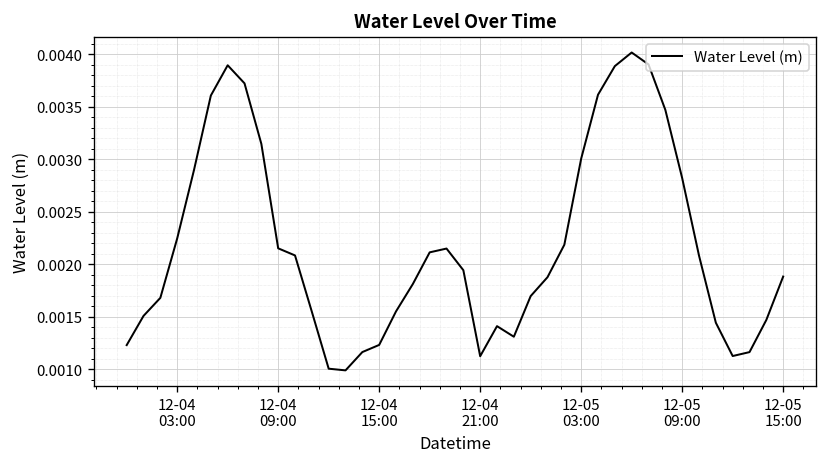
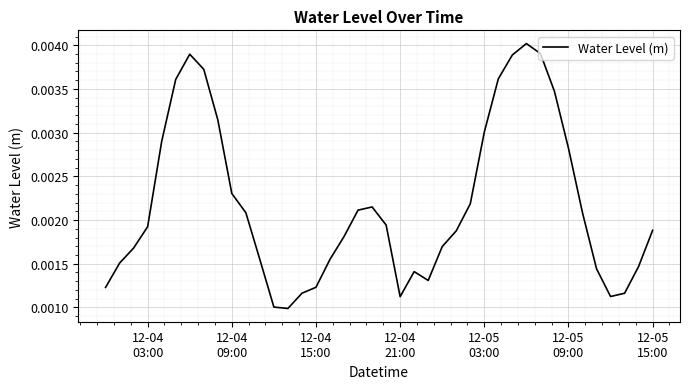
  {
-   "12-04 03:00": 0.0022,
-   "12-04 09:00": 0.0022,
+   "12-04 03:00": 0.0019,
+   "12-04 09:00": 0.0023,
    "12-04 15:00": 0.0012,
    "12-04 21:00": 0.0011,
    "12-05 03:00": 0.0030,
    "12-05 09:00": 0.0028,
    "12-05 15:00": 0.0019
  }
